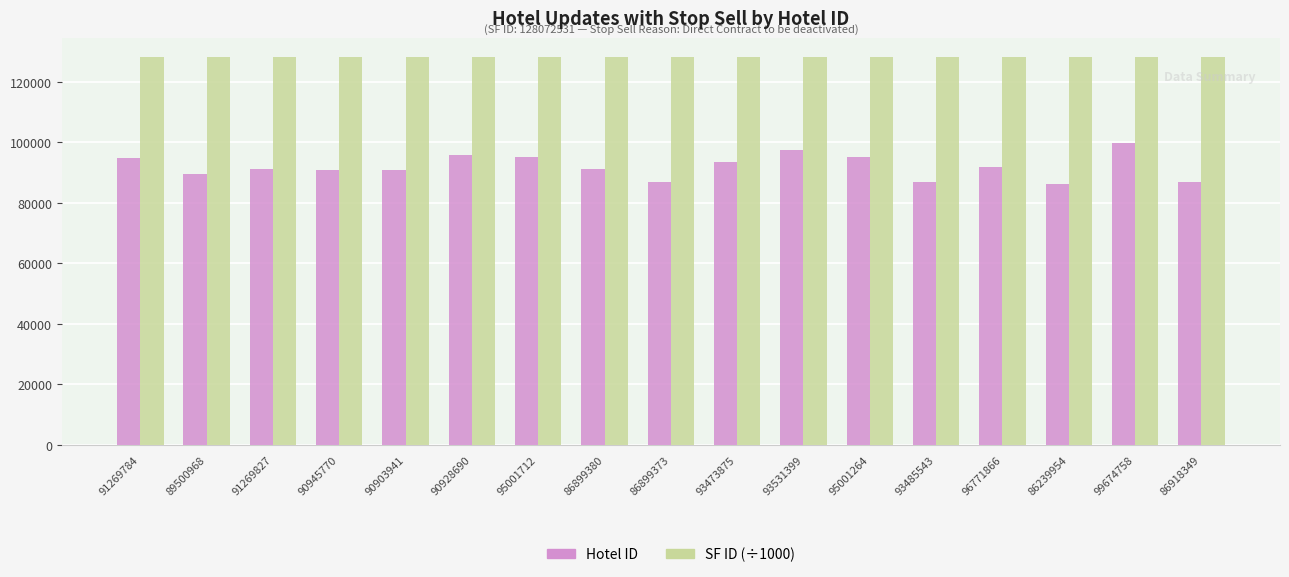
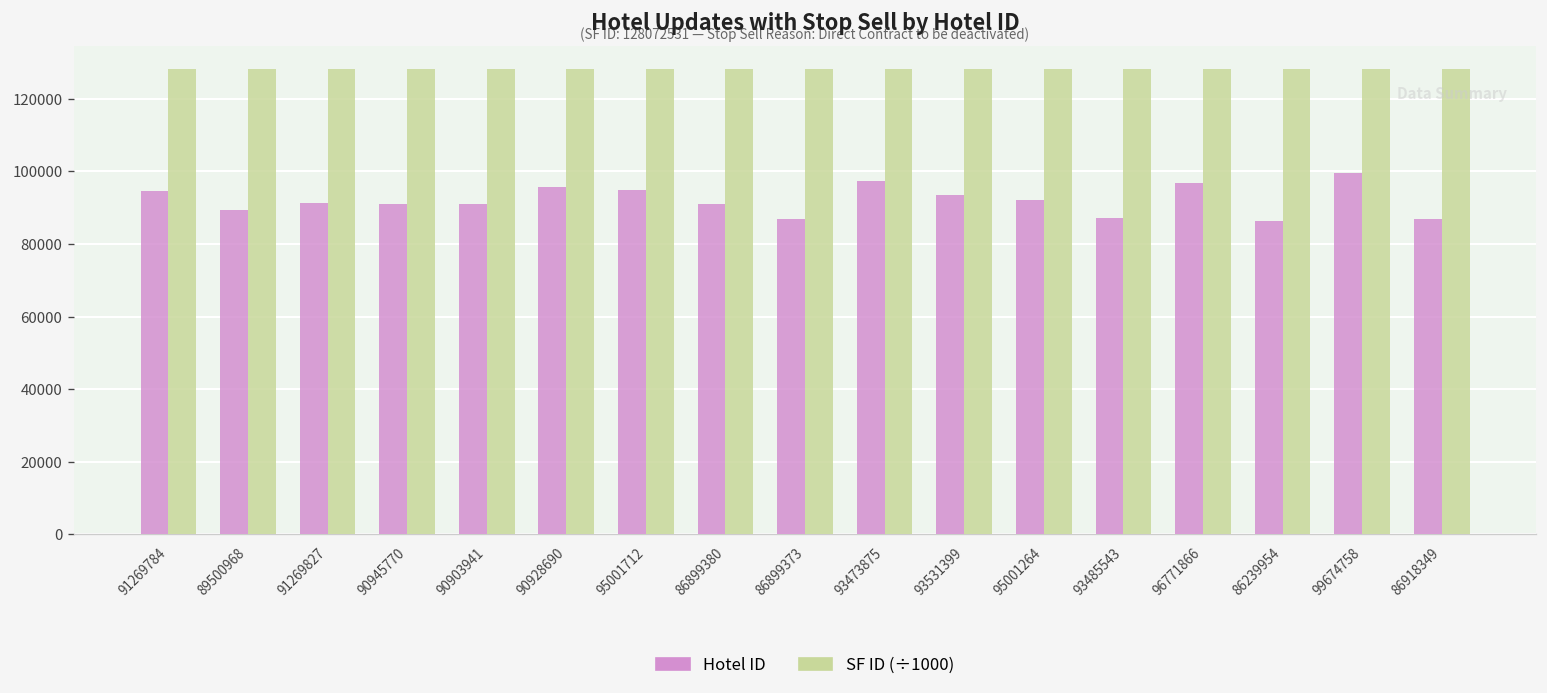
  {
    "Hotel ID": {
      "91269784": 95000,
      "89500968": 90000,
      "91269827": 91000,
      "90945770": 91000,
      "90903941": 91000,
      "90928690": 96000,
      "95001712": 95000,
      "86899380": 91000,
      "86899373": 87000,
-     "93473875": 93000,
-     "93531399": 97000,
-     "95001264": 95000,
+     "93473875": 97000,
+     "93531399": 94000,
+     "95001264": 92000,
      "93485543": 87000,
-     "96771866": 92000,
+     "96771866": 97000,
      "86239954": 86000,
      "99674758": 100000,
      "86918349": 87000
    },
    "SF ID (÷1000)": {
      "91269784": 128000,
      "89500968": 128000,
      "91269827": 128000,
      "90945770": 128000,
      "90903941": 128000,
      "95001264": 128000,
      "93485543": 128000,
      "96771866": 128000,
      "86239954": 128000,
      "99674758": 128000,
      "86918349": 128000
    }
  }
